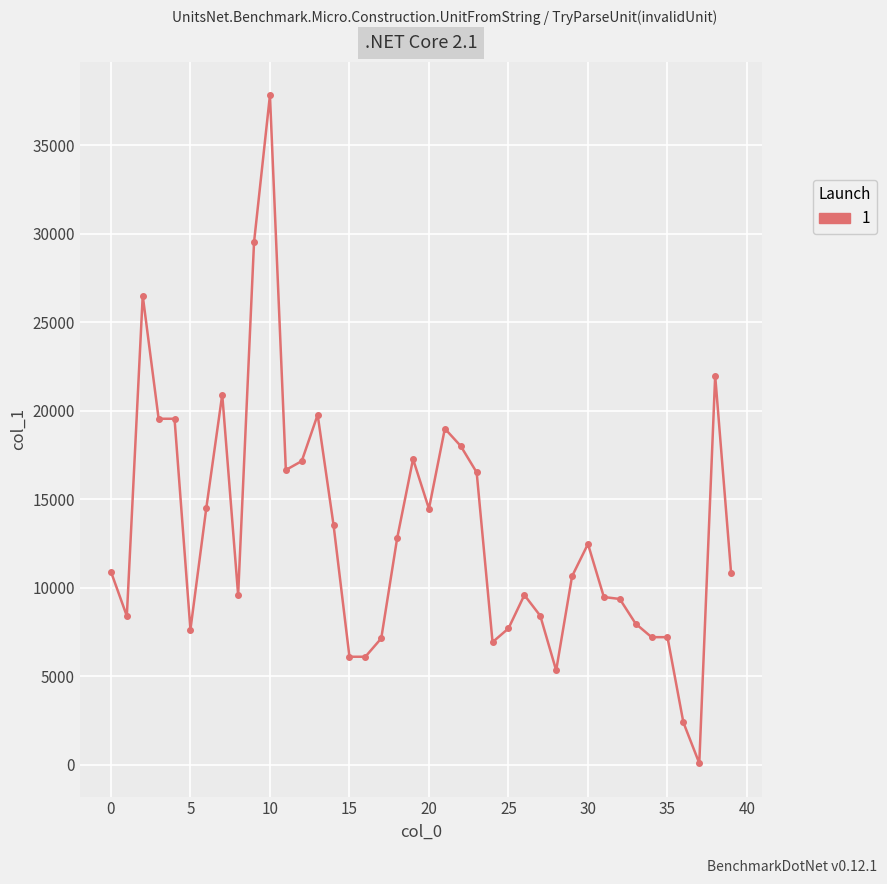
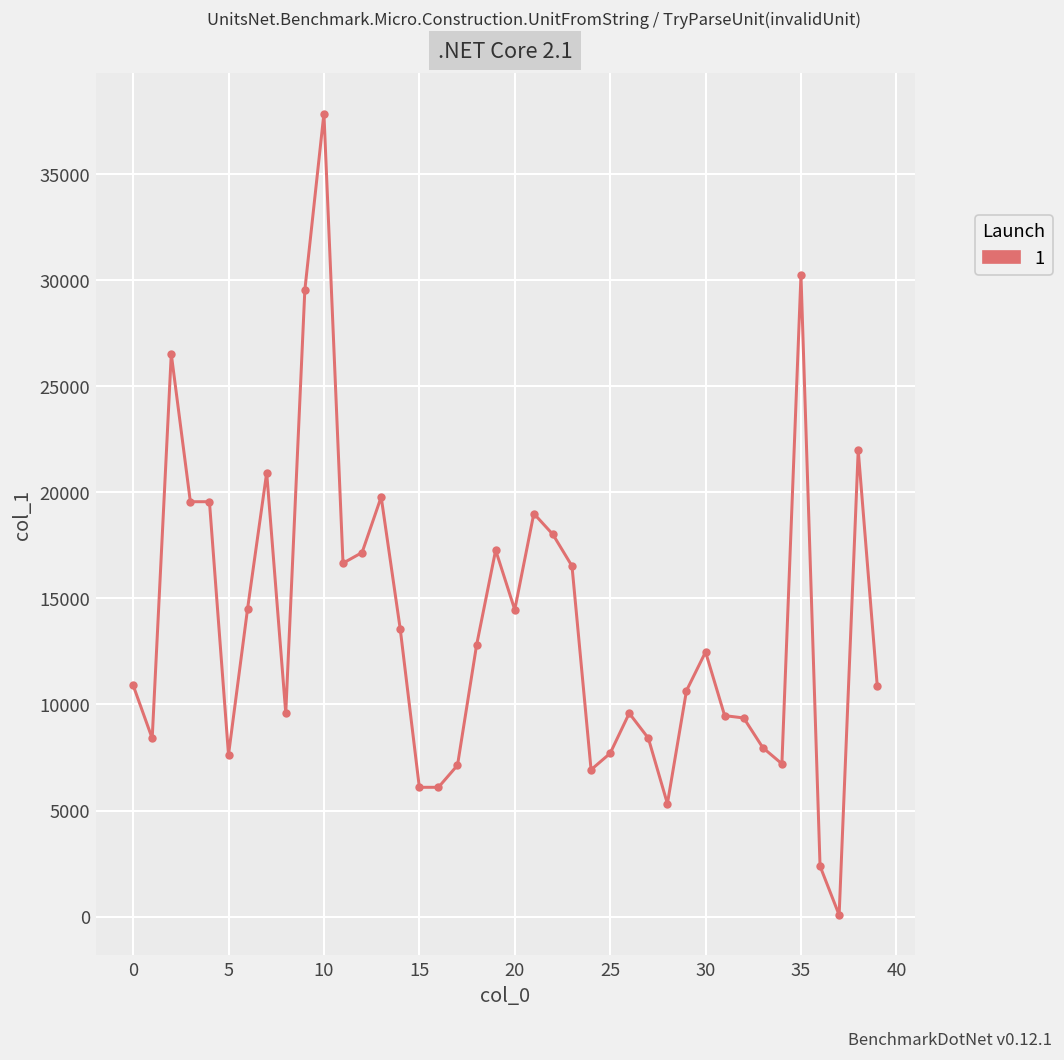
  {
    "0": 10900,
    "5": 7600,
    "10": 37800,
    "15": 6100,
    "20": 14500,
    "25": 7700,
    "30": 12500,
-   "35": 7200
+   "35": 30200
  }
